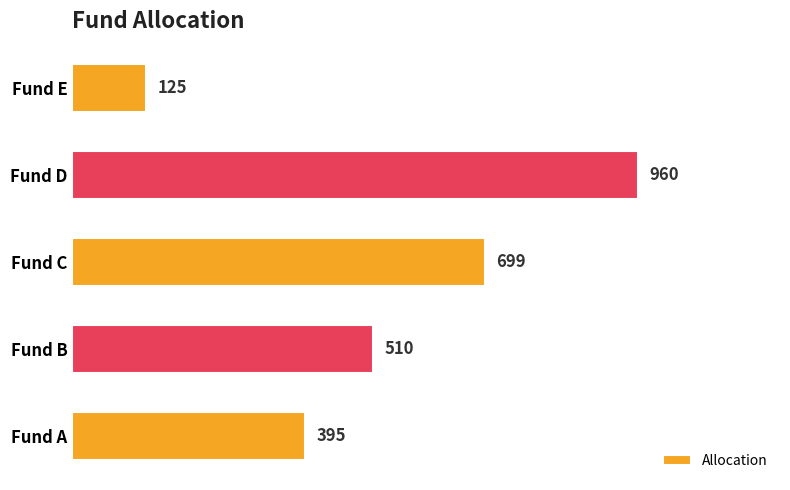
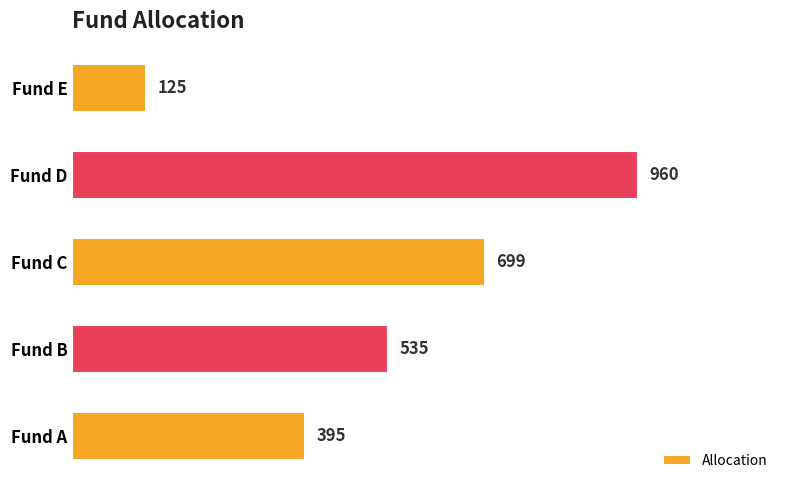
  {
    "Fund E": 125,
    "Fund D": 960,
    "Fund C": 699,
-   "Fund B": 510,
+   "Fund B": 535,
    "Fund A": 395
  }
